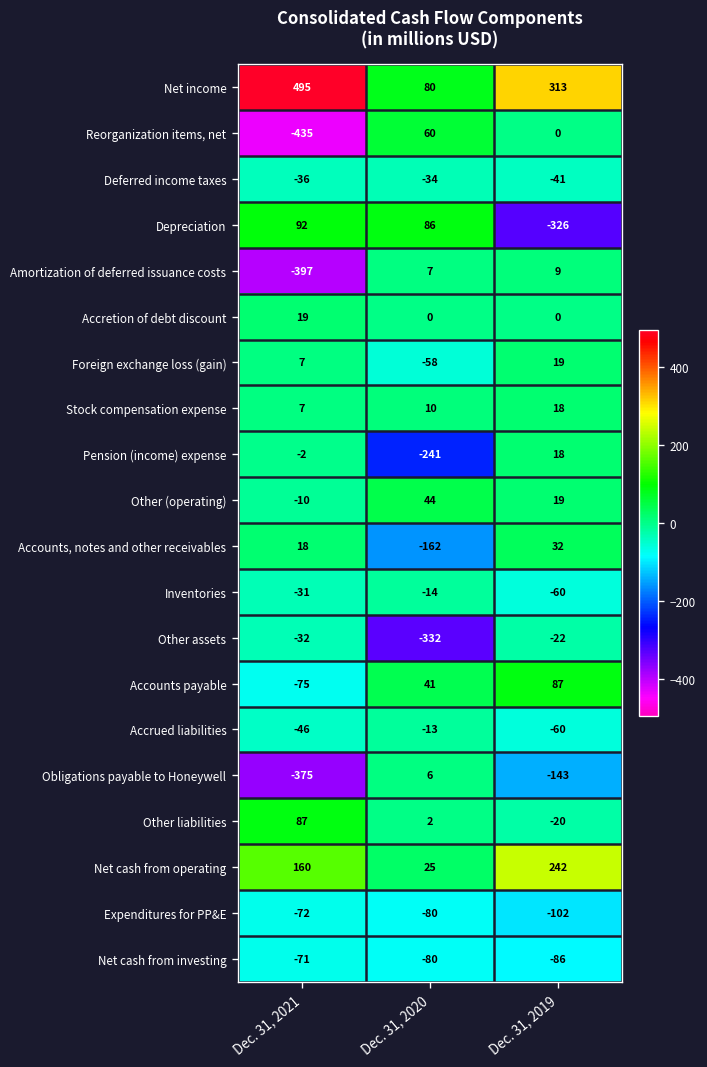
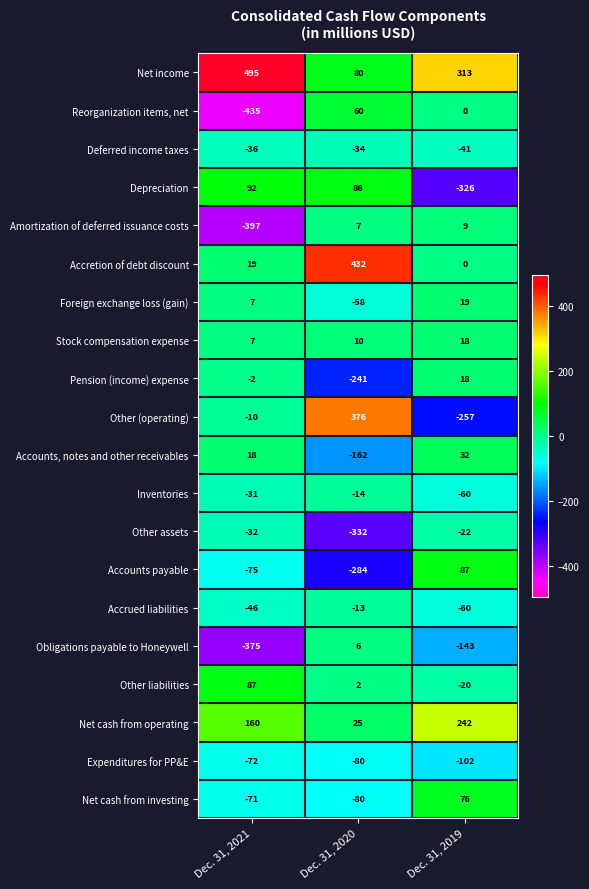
  {
    "Net income": {
      "Dec. 31, 2021": 495,
      "Dec. 31, 2020": 80,
      "Dec. 31, 2019": 313
    },
    "Reorganization items, net": {
      "Dec. 31, 2021": -435,
      "Dec. 31, 2020": 60,
      "Dec. 31, 2019": 0
    },
    "Deferred income taxes": {
      "Dec. 31, 2021": -36,
      "Dec. 31, 2020": -34,
      "Dec. 31, 2019": -41
    },
    "Depreciation": {
      "Dec. 31, 2021": 92,
      "Dec. 31, 2020": 86,
      "Dec. 31, 2019": -326
    },
    "Amortization of deferred issuance costs": {
      "Dec. 31, 2021": -397,
      "Dec. 31, 2020": 7,
      "Dec. 31, 2019": 9
    },
    "Accretion of debt discount": {
      "Dec. 31, 2021": 19,
-     "Dec. 31, 2020": 0,
+     "Dec. 31, 2020": 432,
      "Dec. 31, 2019": 0
    },
    "Foreign exchange loss (gain)": {
      "Dec. 31, 2021": 7,
      "Dec. 31, 2020": -58,
      "Dec. 31, 2019": 19
    },
    "Stock compensation expense": {
      "Dec. 31, 2021": 7,
      "Dec. 31, 2020": 10,
      "Dec. 31, 2019": 18
    },
    "Pension (income) expense": {
      "Dec. 31, 2021": -2,
      "Dec. 31, 2020": -241,
      "Dec. 31, 2019": 18
    },
    "Other (operating)": {
      "Dec. 31, 2021": -10,
-     "Dec. 31, 2020": 44,
-     "Dec. 31, 2019": 19
+     "Dec. 31, 2020": 376,
+     "Dec. 31, 2019": -257
    },
    "Accounts, notes and other receivables": {
      "Dec. 31, 2021": 18,
      "Dec. 31, 2020": -162,
      "Dec. 31, 2019": 32
    },
    "Inventories": {
      "Dec. 31, 2021": -31,
      "Dec. 31, 2020": -14,
      "Dec. 31, 2019": -60
    },
    "Other assets": {
      "Dec. 31, 2021": -32,
      "Dec. 31, 2020": -332,
      "Dec. 31, 2019": -22
    },
    "Accounts payable": {
      "Dec. 31, 2021": -75,
-     "Dec. 31, 2020": 41,
+     "Dec. 31, 2020": -284,
      "Dec. 31, 2019": 87
    },
    "Accrued liabilities": {
      "Dec. 31, 2021": -46,
      "Dec. 31, 2020": -13,
      "Dec. 31, 2019": -60
    },
    "Obligations payable to Honeywell": {
      "Dec. 31, 2021": -375,
      "Dec. 31, 2020": 6,
      "Dec. 31, 2019": -143
    },
    "Other liabilities": {
      "Dec. 31, 2021": 87,
      "Dec. 31, 2020": 2,
      "Dec. 31, 2019": -20
    },
    "Net cash from operating": {
      "Dec. 31, 2021": 160,
      "Dec. 31, 2020": 25,
      "Dec. 31, 2019": 242
    },
    "Expenditures for PP&E": {
      "Dec. 31, 2021": -72,
      "Dec. 31, 2020": -80,
      "Dec. 31, 2019": -102
    },
    "Net cash from investing": {
      "Dec. 31, 2021": -71,
      "Dec. 31, 2020": -80,
-     "Dec. 31, 2019": -86
+     "Dec. 31, 2019": 76
    }
  }
